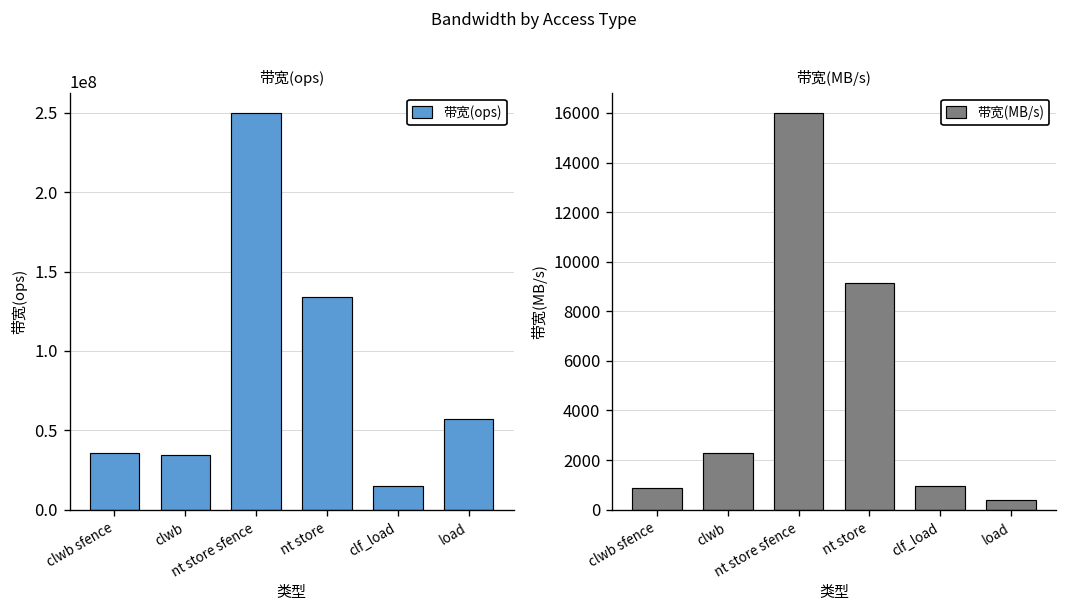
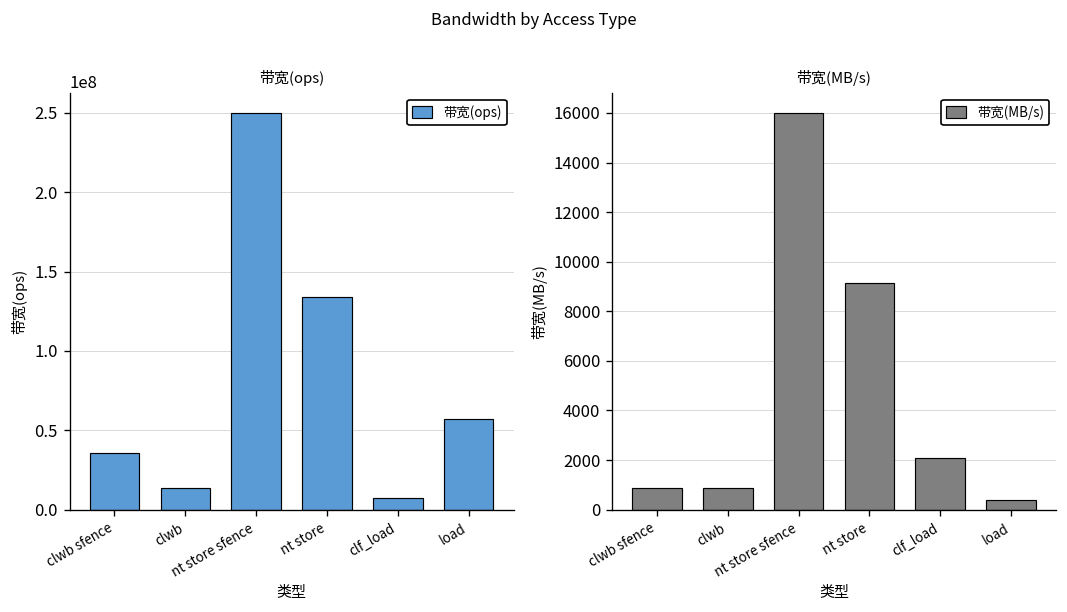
  {
    "带宽(ops)": {
      "clwb sfence": 36000000,
-     "clwb": 34000000,
+     "clwb": 14000000,
      "nt store sfence": 250000000,
      "nt store": 134000000,
-     "clf_load": 15000000,
+     "clf_load": 8000000,
      "load": 57000000
    },
    "带宽(MB/s)": {
      "clwb sfence": 900,
-     "clwb": 2300,
+     "clwb": 900,
      "nt store sfence": 16000,
      "nt store": 9100,
-     "clf_load": 900,
+     "clf_load": 2100,
      "load": 400
    }
  }
